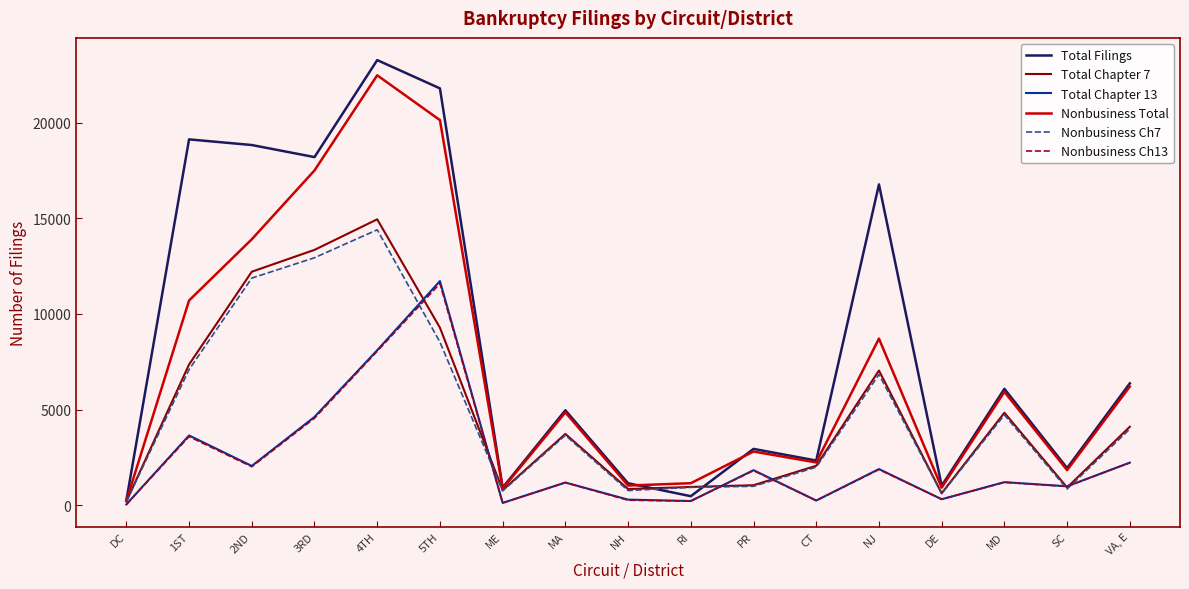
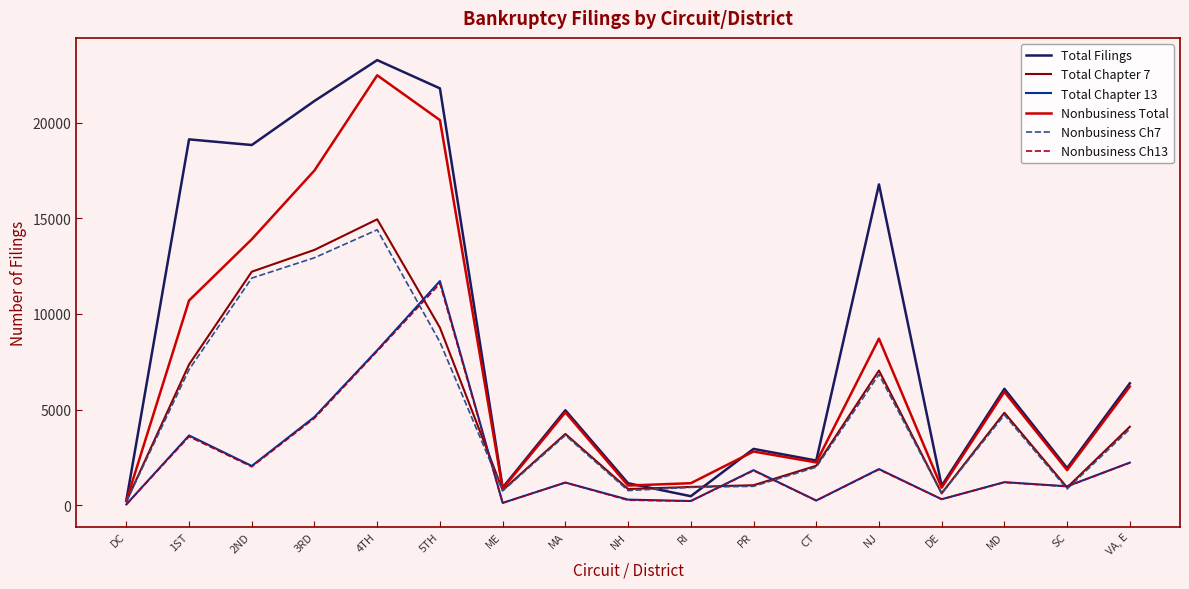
  {
    "Total Filings": {
      "1ST": 19100,
      "2ND": 18800,
-     "3RD": 18200,
+     "3RD": 21100,
      "4TH": 23300,
      "5TH": 21800,
      "RI": 500,
      "PR": 2900,
      "NJ": 16800,
      "MD": 6100,
      "VA, E": 6400
    }
  }
